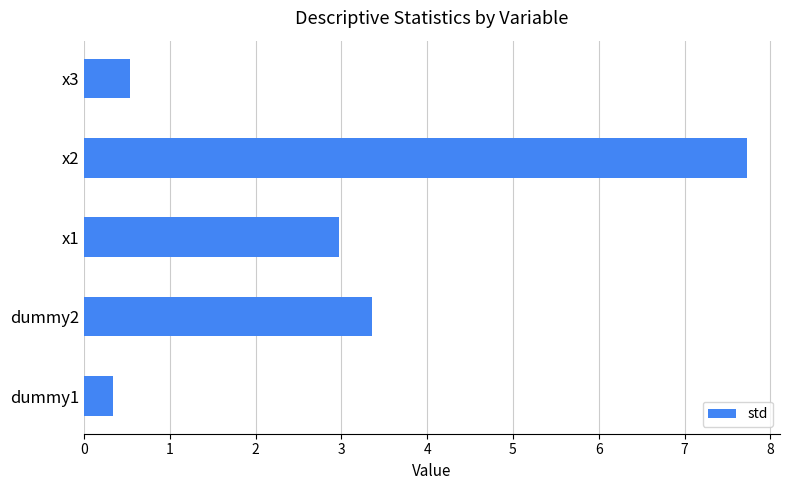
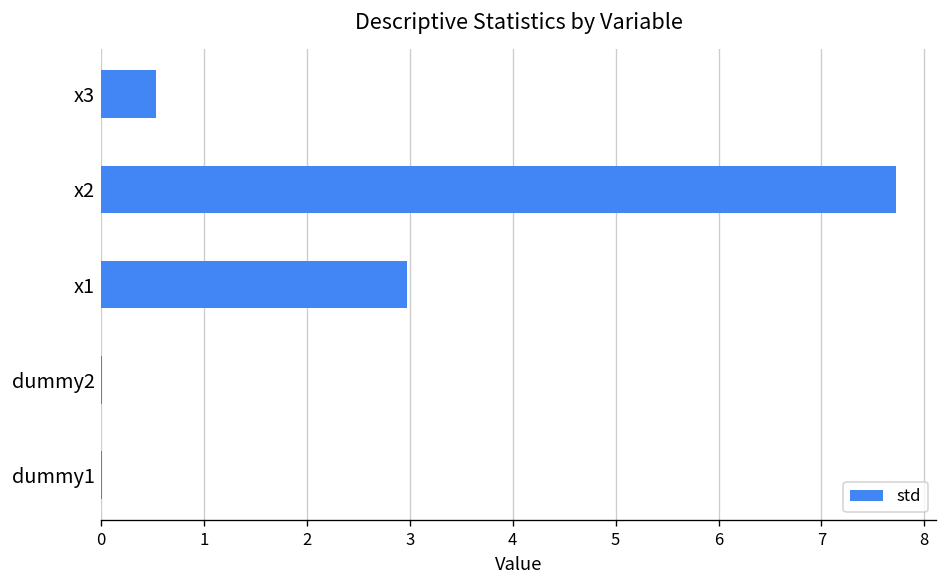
  {
    "x3": 0.5,
    "x2": 7.7,
    "x1": 3.0,
-   "dummy2": 3.4,
-   "dummy1": 0.3
+   "dummy2": 0.0,
+   "dummy1": 0.0
  }
